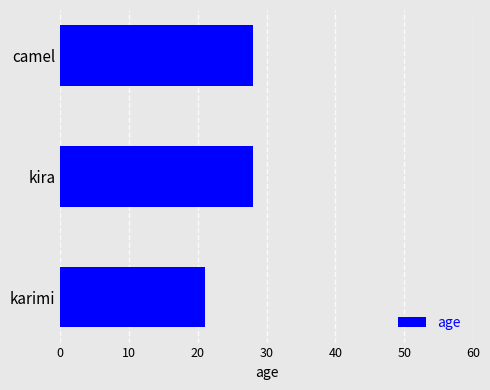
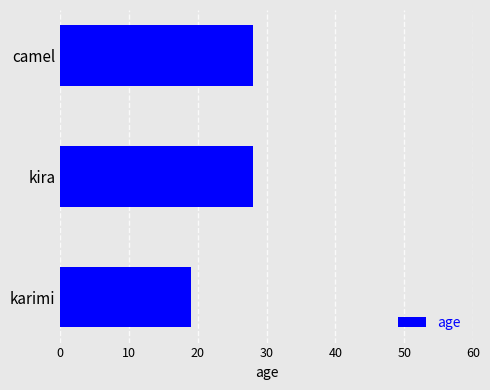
  {
    "camel": 28,
    "kira": 28,
-   "karimi": 21
+   "karimi": 19
  }
